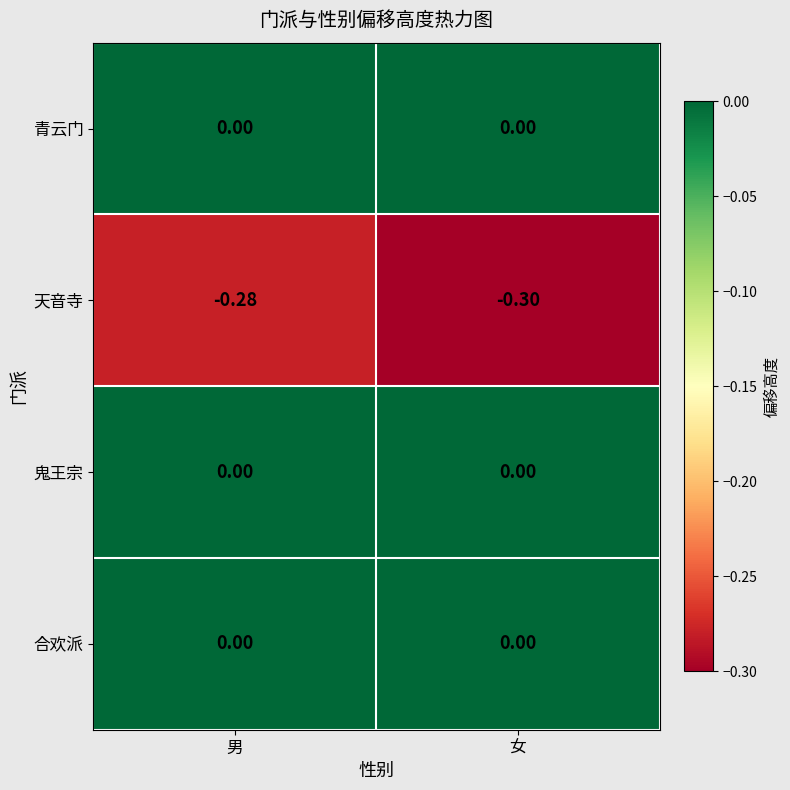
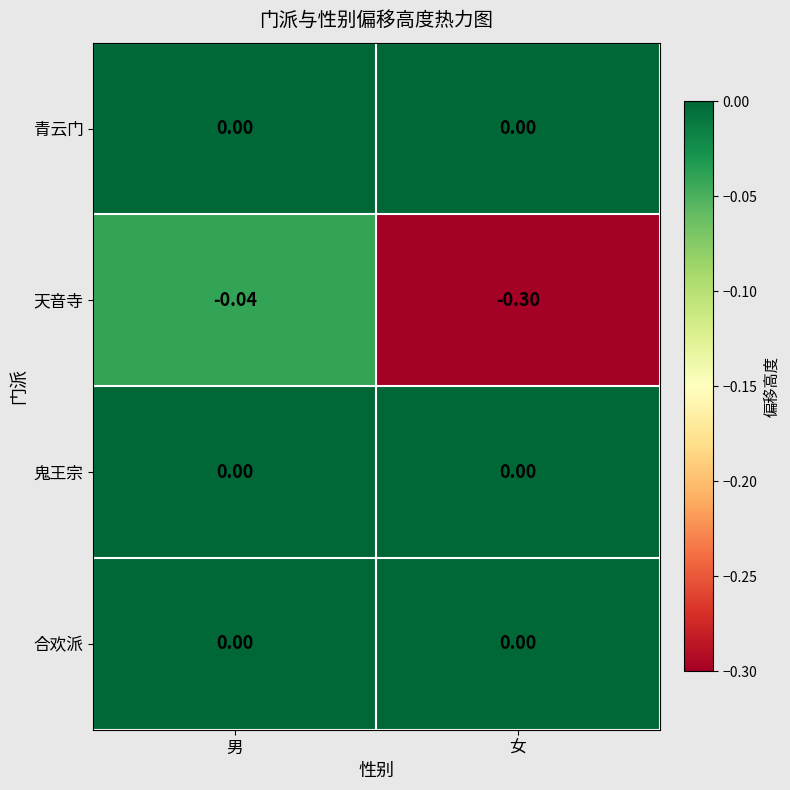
  {
    "青云门": {
      "男": 0.00,
      "女": 0.00
    },
    "天音寺": {
-     "男": -0.28,
+     "男": -0.04,
      "女": -0.30
    },
    "鬼王宗": {
      "男": 0.00,
      "女": 0.00
    },
    "合欢派": {
      "男": 0.00,
      "女": 0.00
    }
  }
